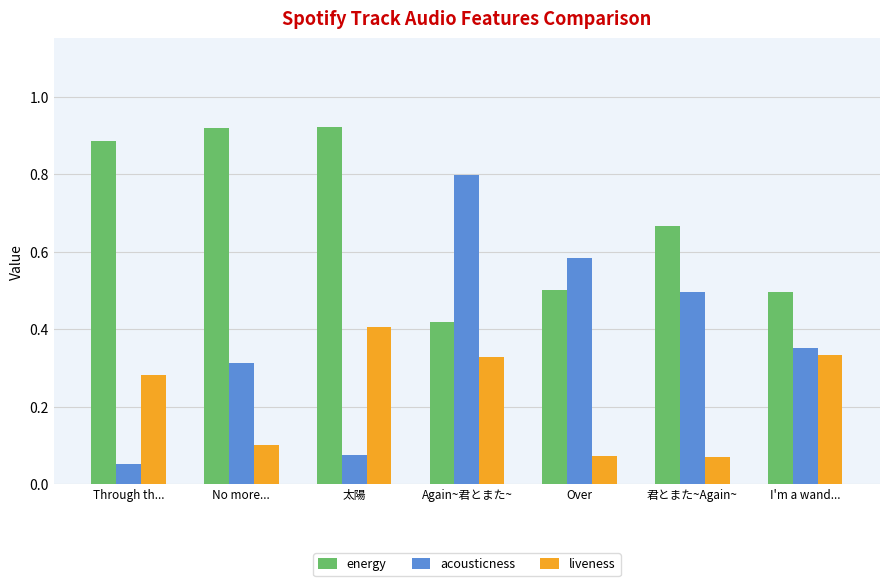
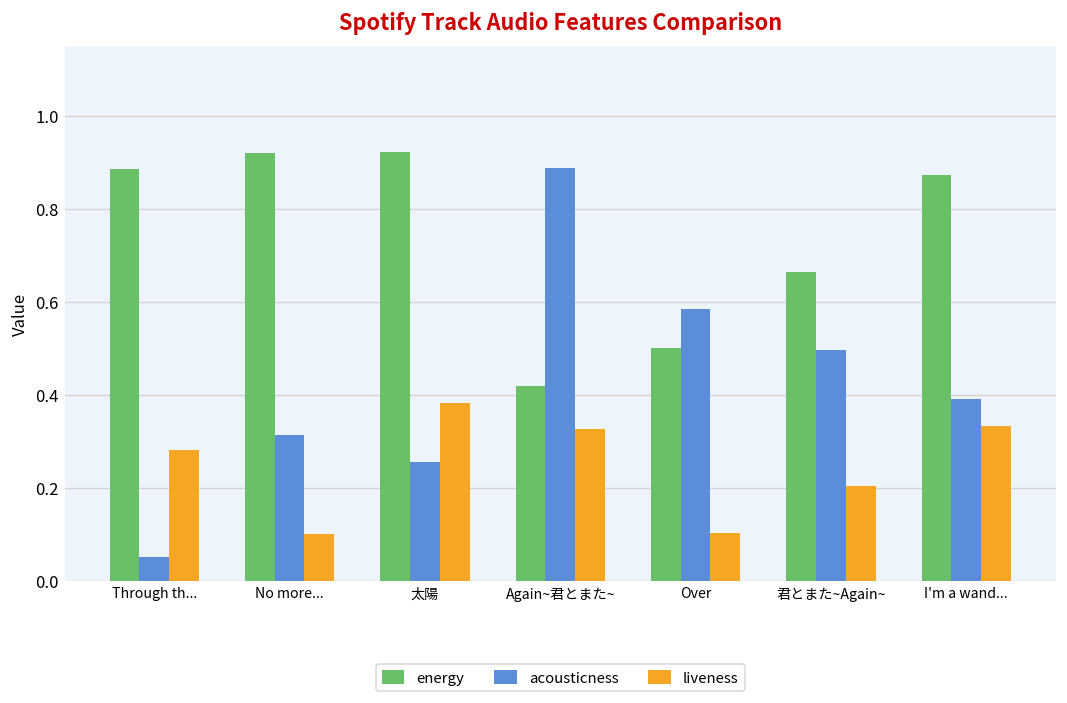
  {
    "energy": {
      "Through th...": 0.89,
      "No more...": 0.92,
      "太陽": 0.92,
      "Again~君とまた~": 0.42,
      "Over": 0.50,
      "君とまた~Again~": 0.67,
-     "I'm a wand...": 0.50
+     "I'm a wand...": 0.87
    },
    "acousticness": {
      "Through th...": 0.05,
      "No more...": 0.31,
-     "太陽": 0.08,
-     "Again~君とまた~": 0.80,
+     "太陽": 0.26,
+     "Again~君とまた~": 0.89,
      "Over": 0.58,
      "君とまた~Again~": 0.50,
-     "I'm a wand...": 0.35
+     "I'm a wand...": 0.39
    },
    "liveness": {
      "Through th...": 0.28,
      "No more...": 0.10,
-     "太陽": 0.41,
+     "太陽": 0.38,
      "Again~君とまた~": 0.33,
-     "Over": 0.07,
-     "君とまた~Again~": 0.07,
+     "Over": 0.10,
+     "君とまた~Again~": 0.20,
      "I'm a wand...": 0.33
    }
  }
